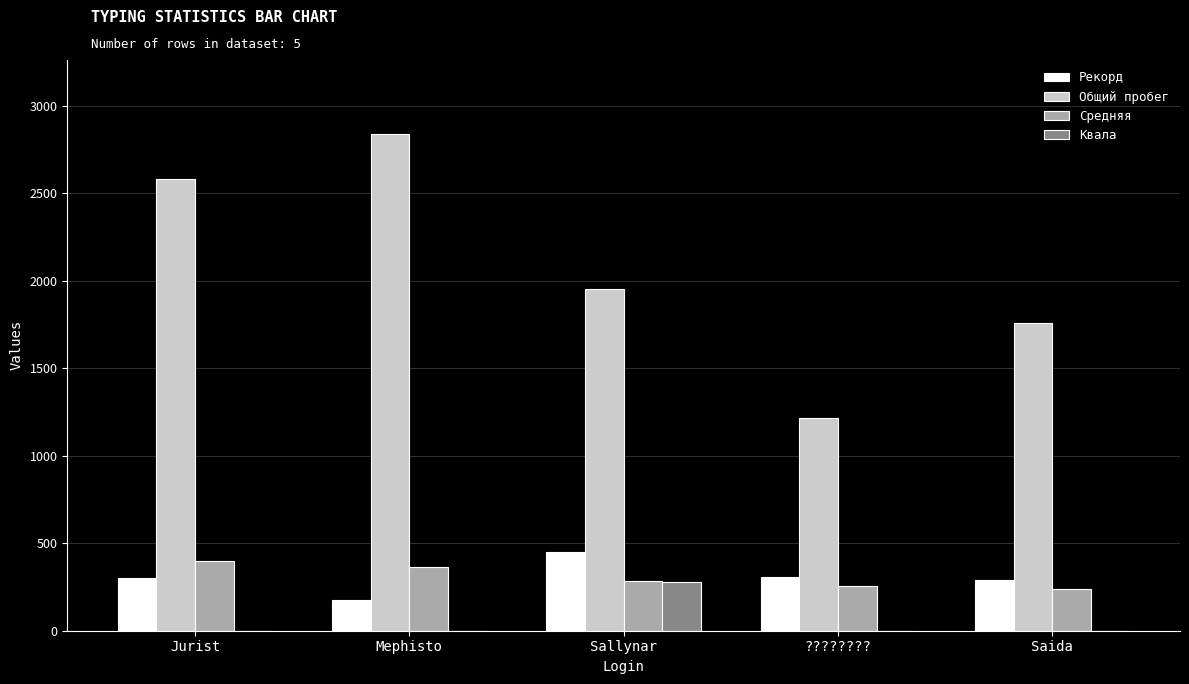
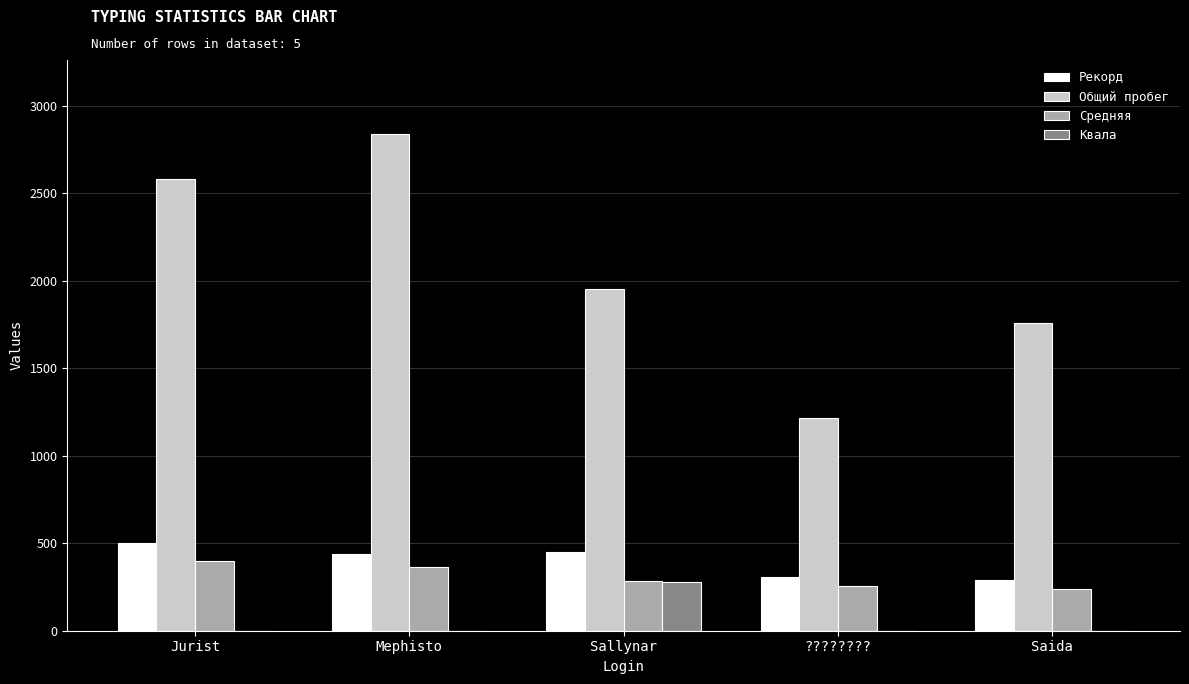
  {
    "Рекорд": {
-     "Jurist": 300,
-     "Mephisto": 170,
+     "Jurist": 500,
+     "Mephisto": 440,
      "Sallynar": 450,
      "????????": 310,
      "Saida": 290
    }
  }
